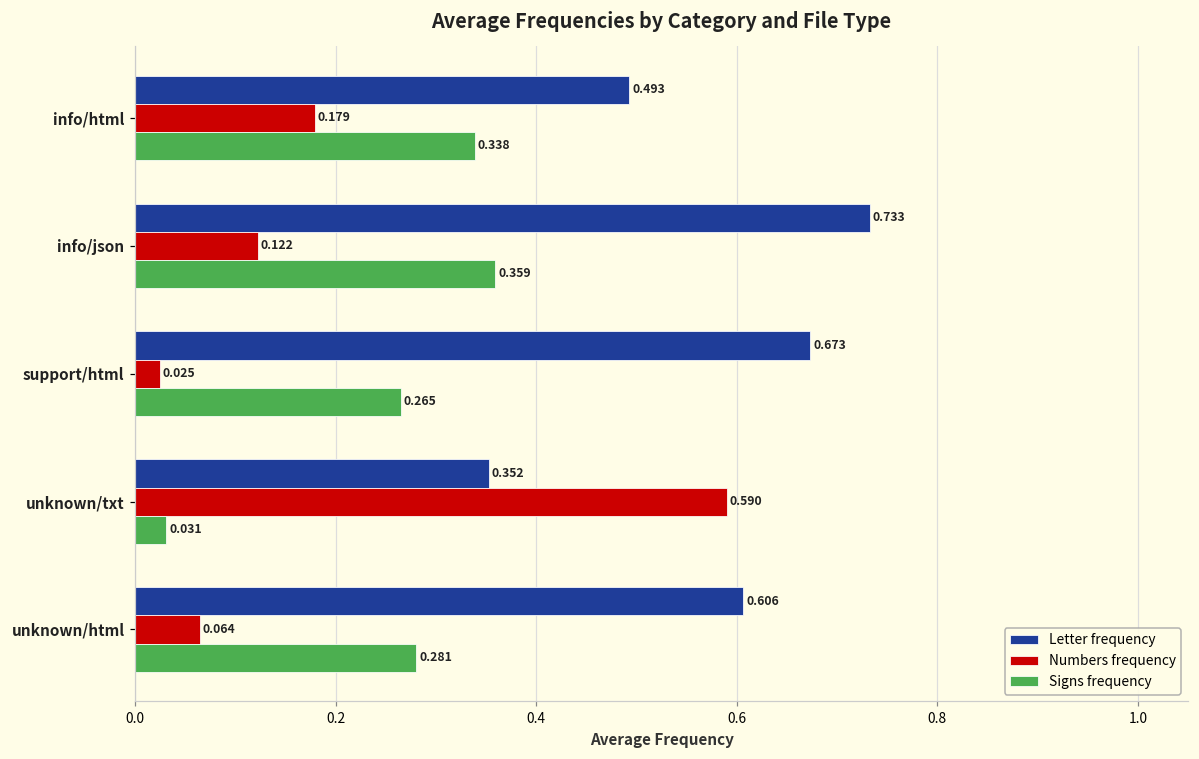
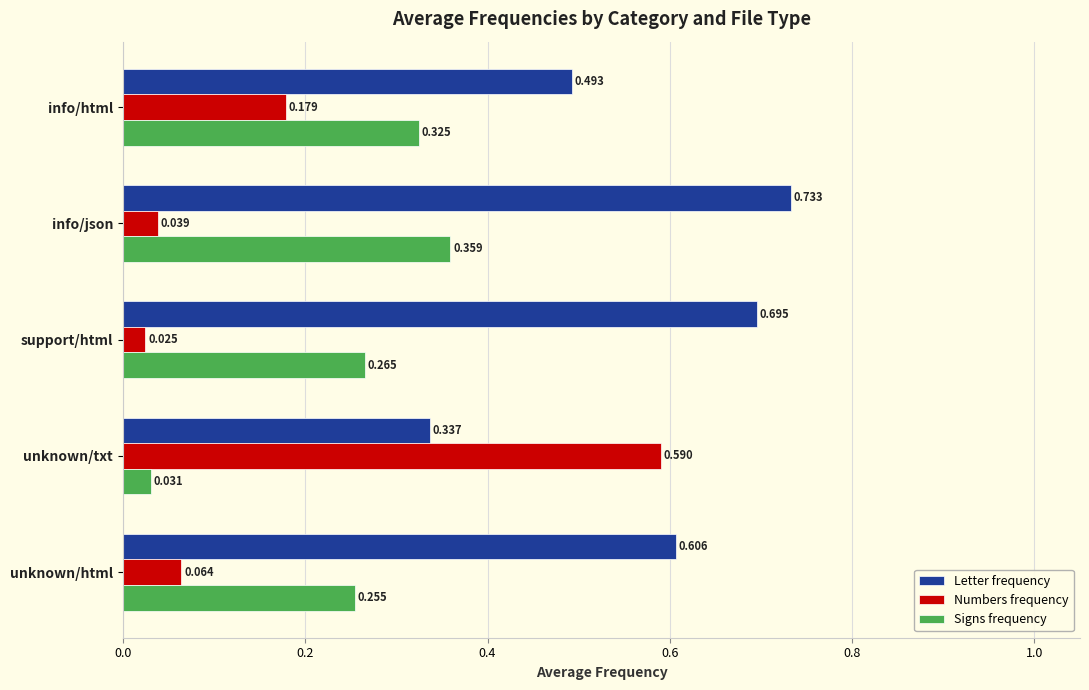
  {
    "Letter frequency": {
      "info/html": 0.493,
      "info/json": 0.733,
-     "support/html": 0.673,
-     "unknown/txt": 0.352,
+     "support/html": 0.695,
+     "unknown/txt": 0.337,
      "unknown/html": 0.606
    },
    "Numbers frequency": {
      "info/html": 0.179,
-     "info/json": 0.122,
+     "info/json": 0.039,
      "support/html": 0.025,
      "unknown/txt": 0.590,
      "unknown/html": 0.064
    },
    "Signs frequency": {
-     "info/html": 0.338,
+     "info/html": 0.325,
      "info/json": 0.359,
      "support/html": 0.265,
      "unknown/txt": 0.031,
-     "unknown/html": 0.281
+     "unknown/html": 0.255
    }
  }
